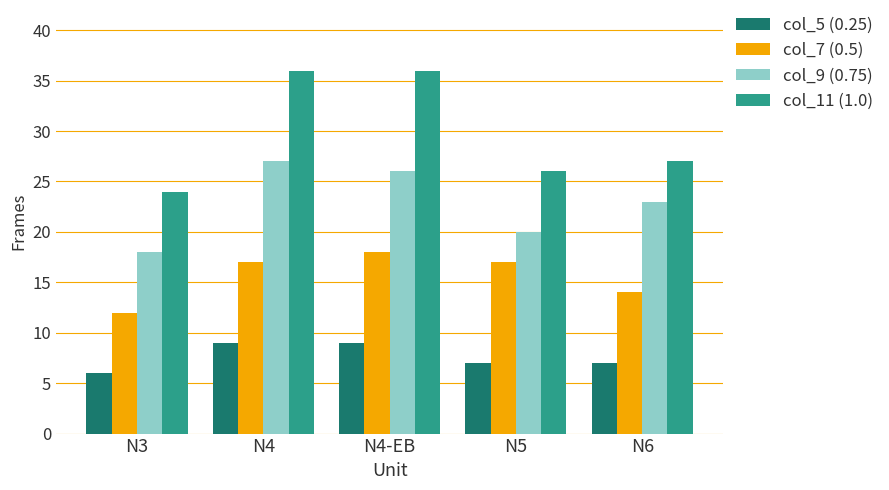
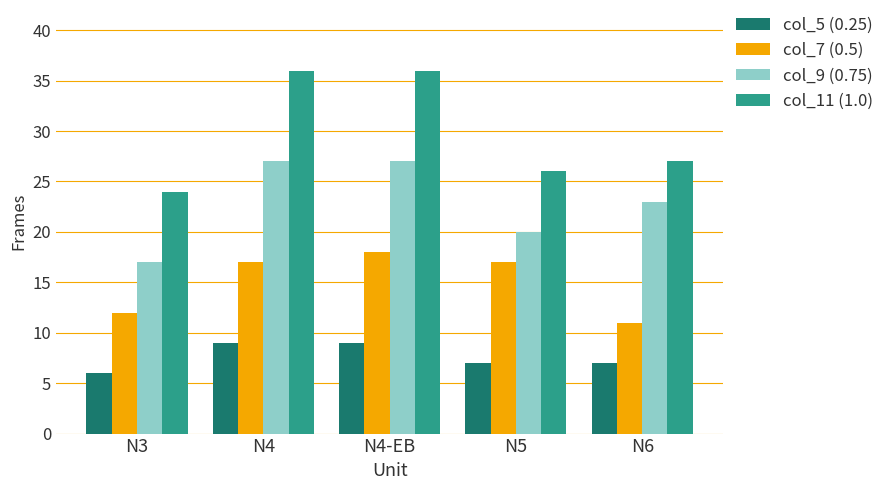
  {
    "col_7 (0.5)": {
      "N3": 12,
      "N4": 17,
      "N4-EB": 18,
      "N5": 17,
-     "N6": 14
+     "N6": 11
    },
    "col_9 (0.75)": {
-     "N3": 18,
+     "N3": 17,
      "N4": 27,
-     "N4-EB": 26,
+     "N4-EB": 27,
      "N5": 20,
      "N6": 23
    }
  }
